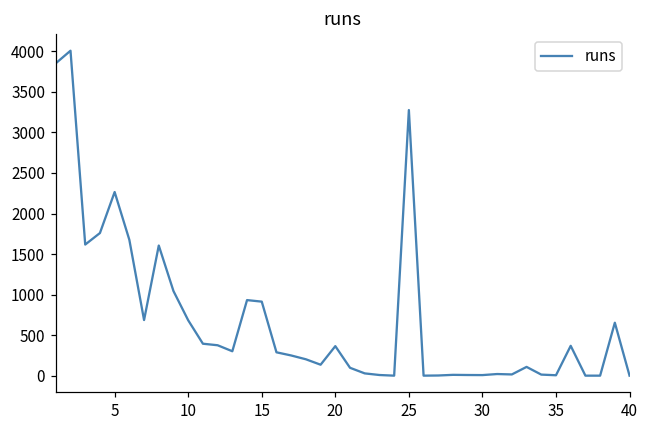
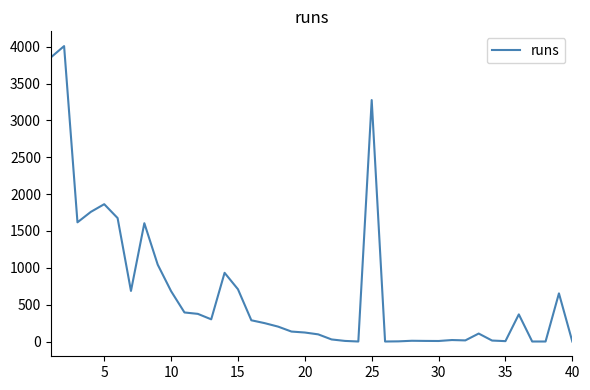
  {
-   "5": 2300,
+   "5": 1900,
    "10": 700,
-   "15": 900,
-   "20": 400,
+   "15": 700,
+   "20": 100,
    "25": 3300,
    "30": 0,
    "35": 0,
    "40": 0
  }
